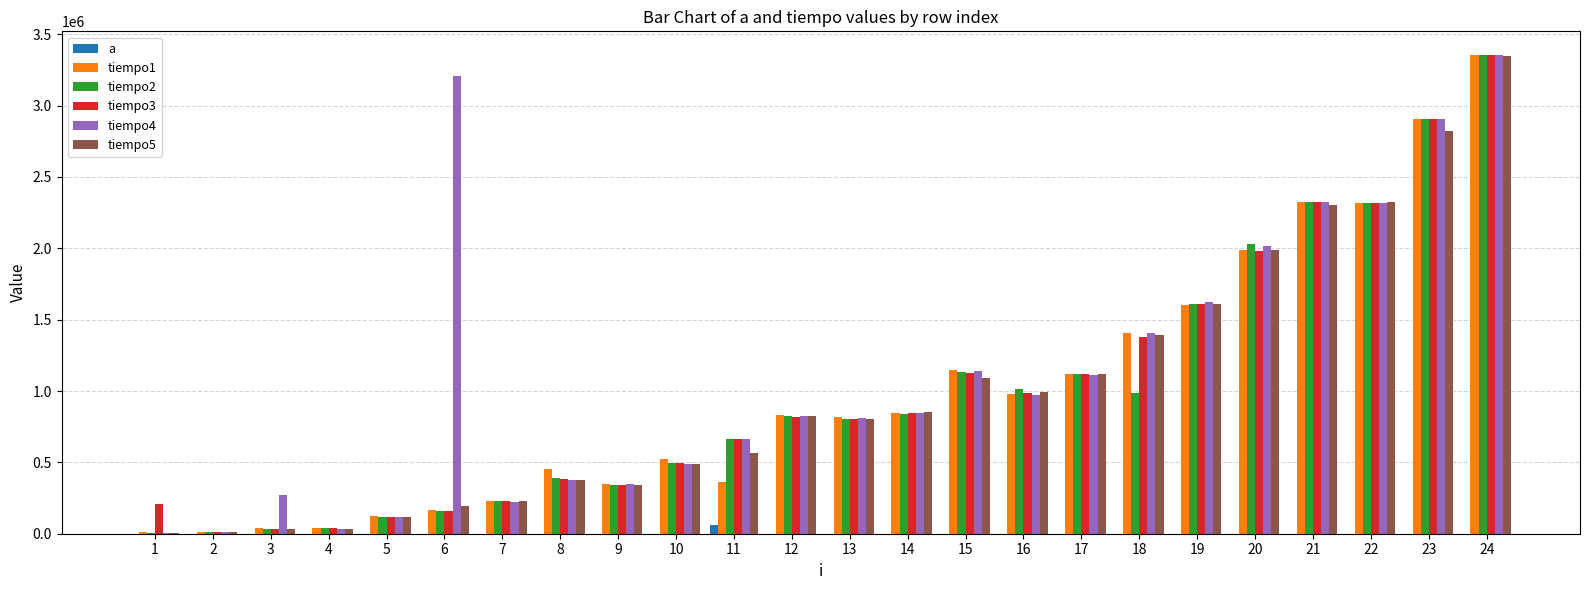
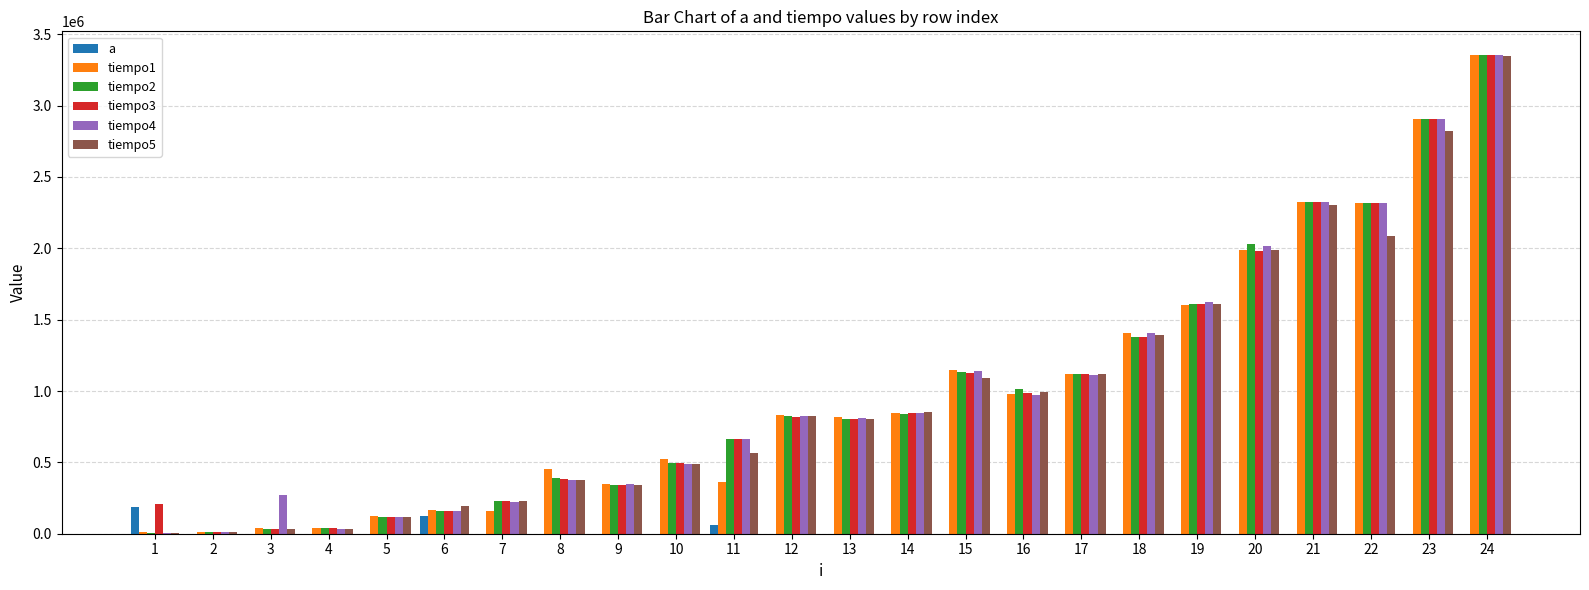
  {
    "a": {
-     "1": 0,
-     "6": 0,
+     "1": 190000,
+     "6": 120000,
      "11": 60000
    },
    "tiempo1": {
      "3": 40000,
      "4": 40000,
      "5": 120000,
      "6": 170000,
-     "7": 230000,
+     "7": 160000,
      "8": 450000,
      "9": 350000,
      "10": 530000,
      "11": 360000,
      "12": 830000,
      "13": 820000,
      "14": 850000,
      "15": 1150000,
      "16": 980000,
      "17": 1120000,
      "18": 1410000,
      "19": 1600000,
      "20": 1990000,
      "21": 2320000,
      "22": 2320000,
      "23": 2910000,
      "24": 3350000
    },
    "tiempo2": {
      "3": 40000,
      "4": 40000,
      "5": 120000,
      "6": 160000,
      "7": 230000,
      "8": 390000,
      "9": 340000,
      "10": 490000,
      "11": 660000,
      "12": 820000,
      "13": 810000,
      "14": 840000,
      "15": 1130000,
      "16": 1020000,
      "17": 1120000,
-     "18": 990000,
+     "18": 1380000,
      "19": 1610000,
      "20": 2030000,
      "21": 2320000,
      "22": 2320000,
      "23": 2910000,
      "24": 3350000
    },
    "tiempo3": {
      "1": 210000,
      "3": 30000,
      "4": 40000,
      "5": 120000,
      "6": 160000,
      "7": 230000,
      "8": 380000,
      "9": 340000,
      "10": 490000,
      "11": 670000,
      "12": 820000,
      "13": 800000,
      "14": 840000,
      "15": 1130000,
      "16": 990000,
      "17": 1120000,
      "18": 1380000,
      "19": 1610000,
      "20": 1980000,
      "21": 2320000,
      "22": 2320000,
      "23": 2910000,
      "24": 3350000
    },
    "tiempo4": {
      "3": 270000,
      "4": 40000,
      "5": 120000,
-     "6": 3210000,
+     "6": 160000,
      "7": 230000,
      "8": 380000,
      "9": 350000,
      "10": 490000,
      "11": 670000,
      "12": 830000,
      "13": 810000,
      "14": 850000,
      "15": 1140000,
      "16": 980000,
      "17": 1110000,
      "18": 1400000,
      "19": 1620000,
      "20": 2010000,
      "21": 2320000,
      "22": 2320000,
      "23": 2910000,
      "24": 3350000
    },
    "tiempo5": {
      "3": 30000,
      "4": 40000,
      "5": 120000,
      "6": 190000,
      "7": 230000,
      "8": 380000,
      "9": 340000,
      "10": 490000,
      "11": 560000,
      "12": 820000,
      "13": 810000,
      "14": 850000,
      "15": 1090000,
      "16": 990000,
      "17": 1120000,
      "18": 1390000,
      "19": 1610000,
      "20": 1990000,
      "21": 2300000,
-     "22": 2330000,
+     "22": 2090000,
      "23": 2820000,
      "24": 3350000
    }
  }
